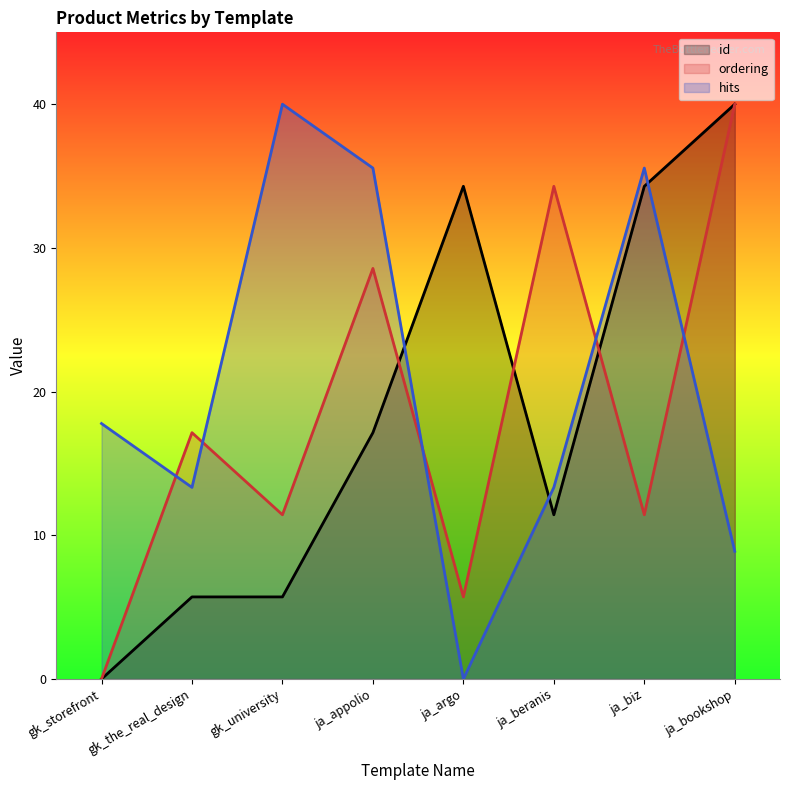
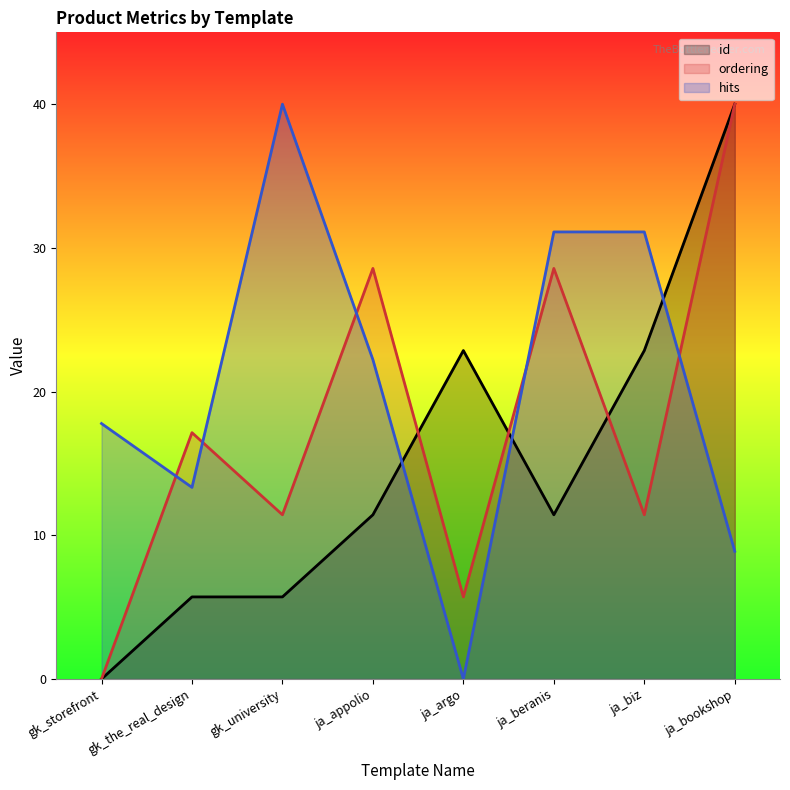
  {
    "id": {
      "gk_the_real_design": 5.7,
      "gk_university": 5.7,
-     "ja_appolio": 17.1,
-     "ja_argo": 34.3,
+     "ja_appolio": 11.4,
+     "ja_argo": 22.9,
      "ja_beranis": 11.4,
-     "ja_biz": 34.3
+     "ja_biz": 22.9
    },
    "ordering": {
      "gk_the_real_design": 17.1,
      "gk_university": 11.4,
      "ja_appolio": 28.6,
      "ja_argo": 5.7,
-     "ja_beranis": 34.3,
+     "ja_beranis": 28.6,
      "ja_biz": 11.4
    },
    "hits": {
      "gk_storefront": 17.8,
      "gk_the_real_design": 13.3,
      "gk_university": 40.0,
-     "ja_appolio": 35.6,
+     "ja_appolio": 22.2,
      "ja_argo": 0.0,
-     "ja_beranis": 13.3,
-     "ja_biz": 35.6,
+     "ja_beranis": 31.1,
+     "ja_biz": 31.1,
      "ja_bookshop": 8.9
    }
  }
